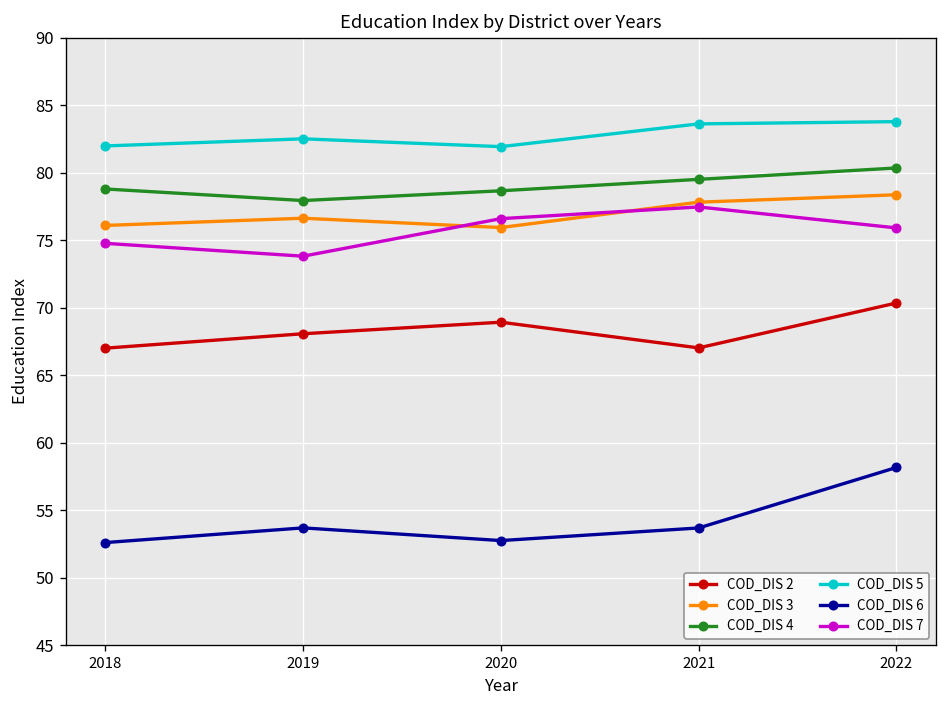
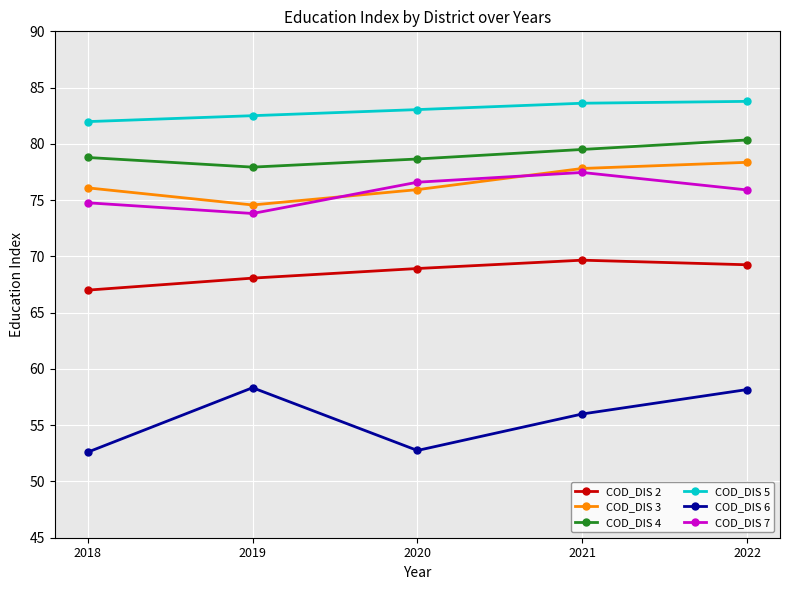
  {
    "COD_DIS 2": {
      "2018": 67.0,
      "2019": 68.1,
      "2020": 68.9,
-     "2021": 67.0,
-     "2022": 70.3
+     "2021": 69.7,
+     "2022": 69.3
    },
    "COD_DIS 3": {
      "2018": 76.1,
-     "2019": 76.6,
+     "2019": 74.6,
      "2020": 75.9,
      "2021": 77.8,
      "2022": 78.4
    },
    "COD_DIS 4": {
      "2018": 78.8,
      "2019": 77.9,
      "2020": 78.7,
      "2021": 79.5,
      "2022": 80.3
    },
    "COD_DIS 5": {
      "2018": 82.0,
      "2019": 82.5,
-     "2020": 81.9,
+     "2020": 83.0,
      "2021": 83.6,
      "2022": 83.8
    },
    "COD_DIS 6": {
      "2018": 52.6,
-     "2019": 53.7,
+     "2019": 58.3,
      "2020": 52.8,
-     "2021": 53.7,
+     "2021": 56.0,
      "2022": 58.2
    },
    "COD_DIS 7": {
      "2018": 74.8,
      "2019": 73.8,
      "2020": 76.6,
      "2021": 77.5,
      "2022": 75.9
    }
  }
